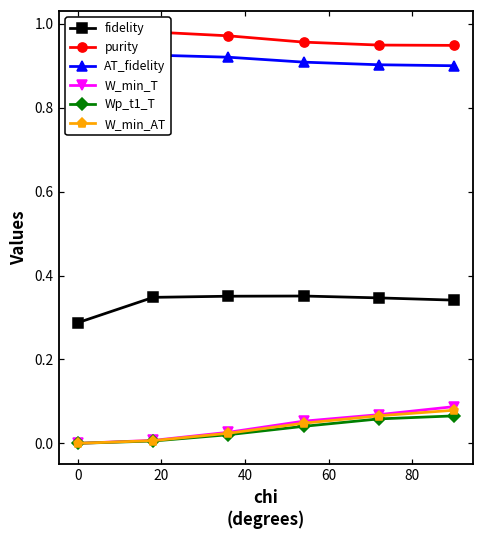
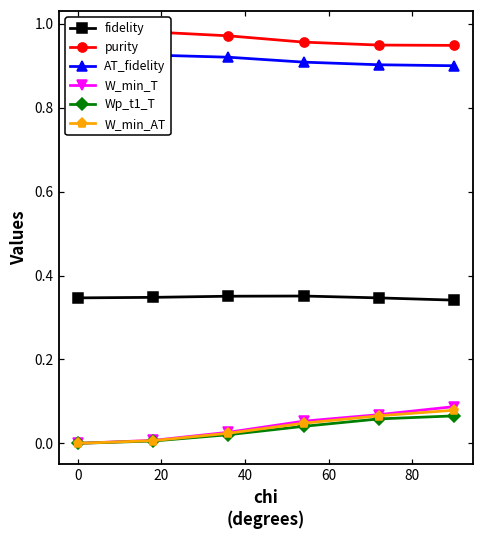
  {
    "fidelity": {
-     "0": 0.29
+     "0": 0.35
    }
  }
